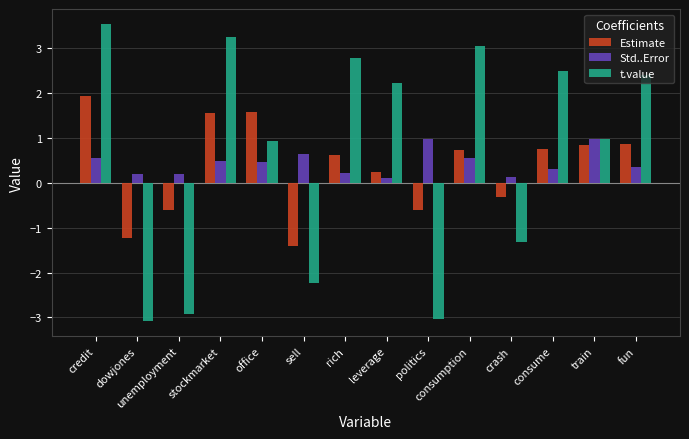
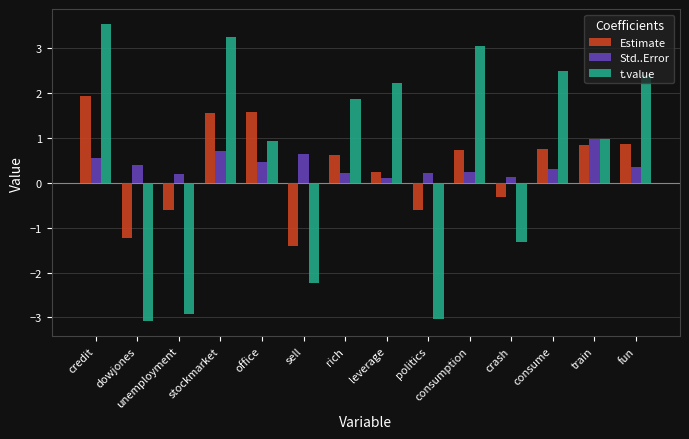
  {
    "Estimate": {
      "credit": 1.9,
      "dowjones": -1.2,
      "unemployment": -0.6,
      "stockmarket": 1.6,
      "office": 1.6,
      "sell": -1.4,
      "rich": 0.6,
      "leverage": 0.2,
      "politics": -0.6,
      "consumption": 0.7,
      "crash": -0.3,
      "consume": 0.7,
      "train": 0.8,
      "fun": 0.9
    },
    "Std..Error": {
      "credit": 0.5,
-     "dowjones": 0.2,
+     "dowjones": 0.4,
      "unemployment": 0.2,
-     "stockmarket": 0.5,
+     "stockmarket": 0.7,
      "office": 0.5,
      "sell": 0.6,
      "rich": 0.2,
      "leverage": 0.1,
-     "politics": 1.0,
-     "consumption": 0.6,
+     "politics": 0.2,
+     "consumption": 0.2,
      "crash": 0.1,
      "consume": 0.3,
      "train": 1.0,
      "fun": 0.4
    },
    "t.value": {
      "credit": 3.5,
      "dowjones": -3.1,
      "unemployment": -2.9,
      "stockmarket": 3.2,
      "office": 0.9,
      "sell": -2.2,
-     "rich": 2.8,
+     "rich": 1.9,
      "leverage": 2.2,
      "politics": -3.0,
      "consumption": 3.0,
      "crash": -1.3,
      "consume": 2.5,
      "train": 1.0
    }
  }
